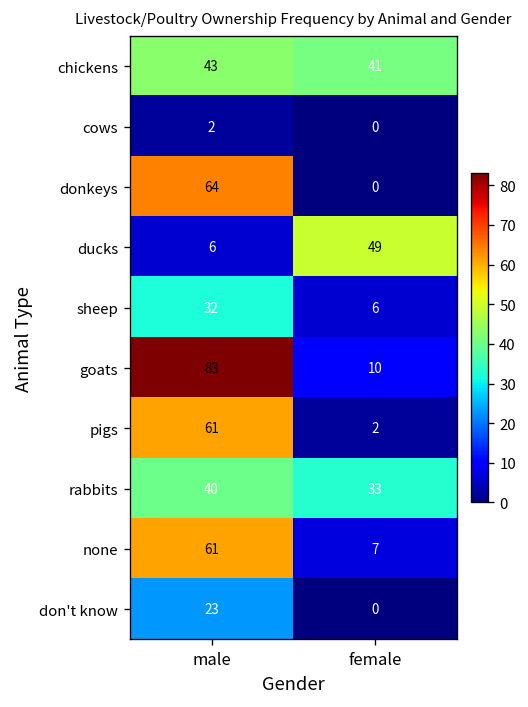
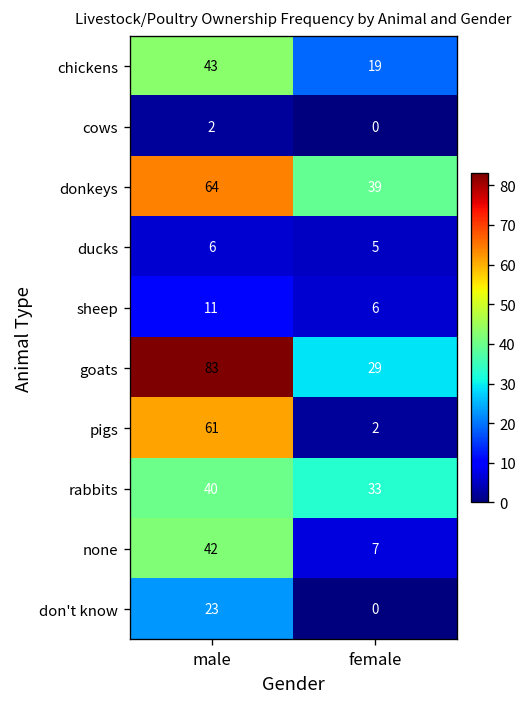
  {
    "chickens": {
      "male": 43,
-     "female": 41
+     "female": 19
    },
    "cows": {
      "male": 2,
      "female": 0
    },
    "donkeys": {
      "male": 64,
-     "female": 0
+     "female": 39
    },
    "ducks": {
      "male": 6,
-     "female": 49
+     "female": 5
    },
    "sheep": {
-     "male": 32,
+     "male": 11,
      "female": 6
    },
    "goats": {
      "male": 83,
-     "female": 10
+     "female": 29
    },
    "pigs": {
      "male": 61,
      "female": 2
    },
    "rabbits": {
      "male": 40,
      "female": 33
    },
    "none": {
-     "male": 61,
+     "male": 42,
      "female": 7
    },
    "don't know": {
      "male": 23,
      "female": 0
    }
  }
